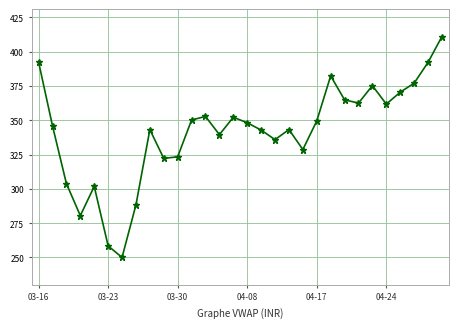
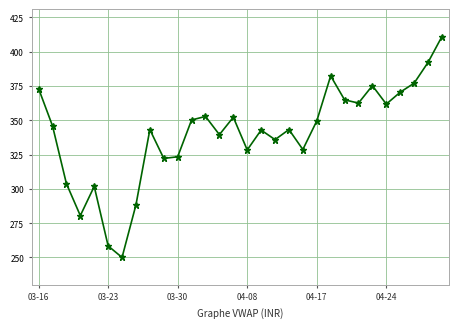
  {
-   "03-16": 392,
+   "03-16": 373,
    "03-23": 258,
    "03-30": 323,
-   "04-08": 348,
+   "04-08": 328,
    "04-17": 349,
    "04-24": 362
  }
